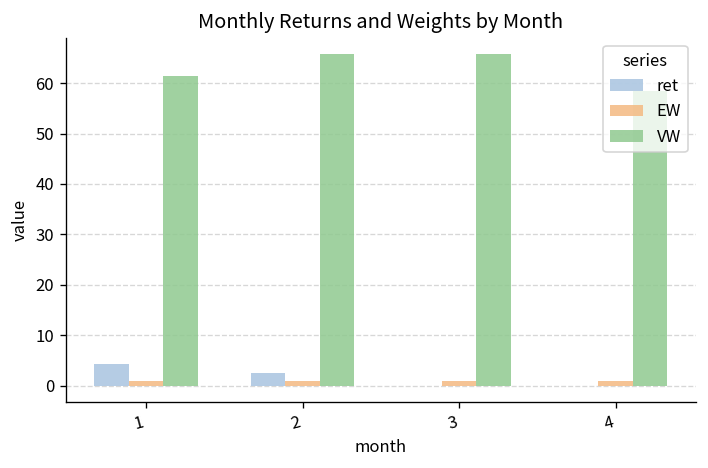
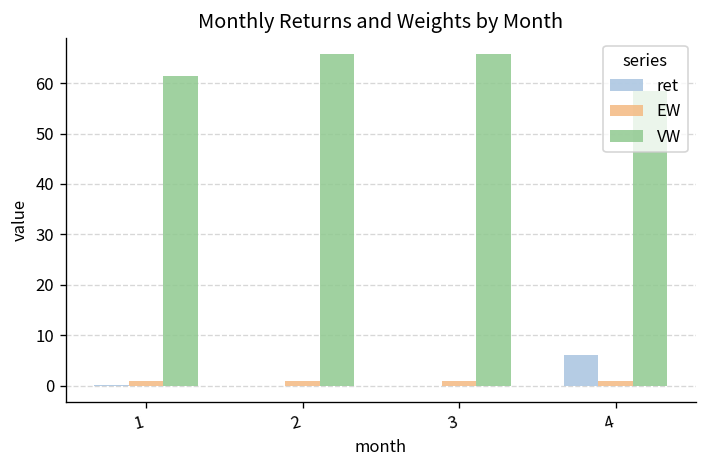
  {
    "ret": {
-     "1": 4,
-     "2": 2,
-     "4": 0
+     "1": 0,
+     "2": 0,
+     "4": 6
    },
    "EW": {
      "1": 1,
      "2": 1,
      "3": 1,
      "4": 1
    },
    "VW": {
      "1": 61,
      "2": 66,
      "3": 66
    }
  }
